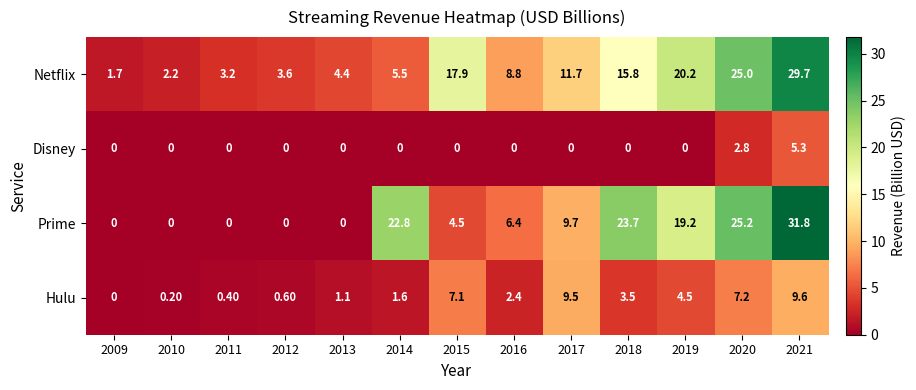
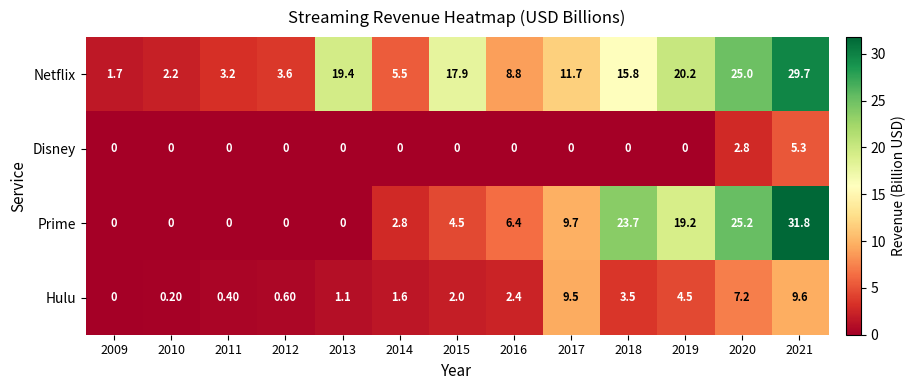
  {
    "Netflix": {
      "2009": 1.7,
      "2010": 2.2,
      "2011": 3.2,
      "2012": 3.6,
-     "2013": 4.4,
+     "2013": 19.4,
      "2014": 5.5,
      "2015": 17.9,
      "2016": 8.8,
      "2017": 11.7,
      "2018": 15.8,
      "2019": 20.2,
      "2020": 25.0,
      "2021": 29.7
    },
    "Disney": {
      "2009": 0,
      "2010": 0,
      "2011": 0,
      "2012": 0,
      "2013": 0,
      "2014": 0,
      "2015": 0,
      "2016": 0,
      "2017": 0,
      "2018": 0,
      "2019": 0,
      "2020": 2.8,
      "2021": 5.3
    },
    "Prime": {
      "2009": 0,
      "2010": 0,
      "2011": 0,
      "2012": 0,
      "2013": 0,
-     "2014": 22.8,
+     "2014": 2.8,
      "2015": 4.5,
      "2016": 6.4,
      "2017": 9.7,
      "2018": 23.7,
      "2019": 19.2,
      "2020": 25.2,
      "2021": 31.8
    },
    "Hulu": {
      "2009": 0,
      "2010": 0.20,
      "2011": 0.40,
      "2012": 0.60,
      "2013": 1.1,
      "2014": 1.6,
-     "2015": 7.1,
+     "2015": 2.0,
      "2016": 2.4,
      "2017": 9.5,
      "2018": 3.5,
      "2019": 4.5,
      "2020": 7.2,
      "2021": 9.6
    }
  }
